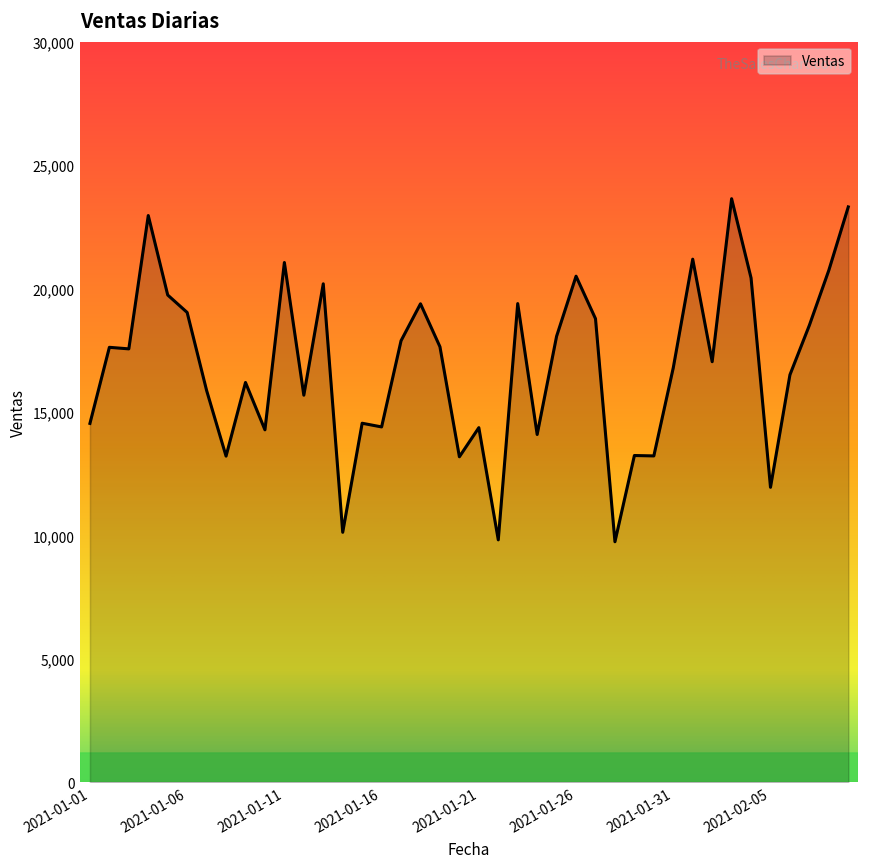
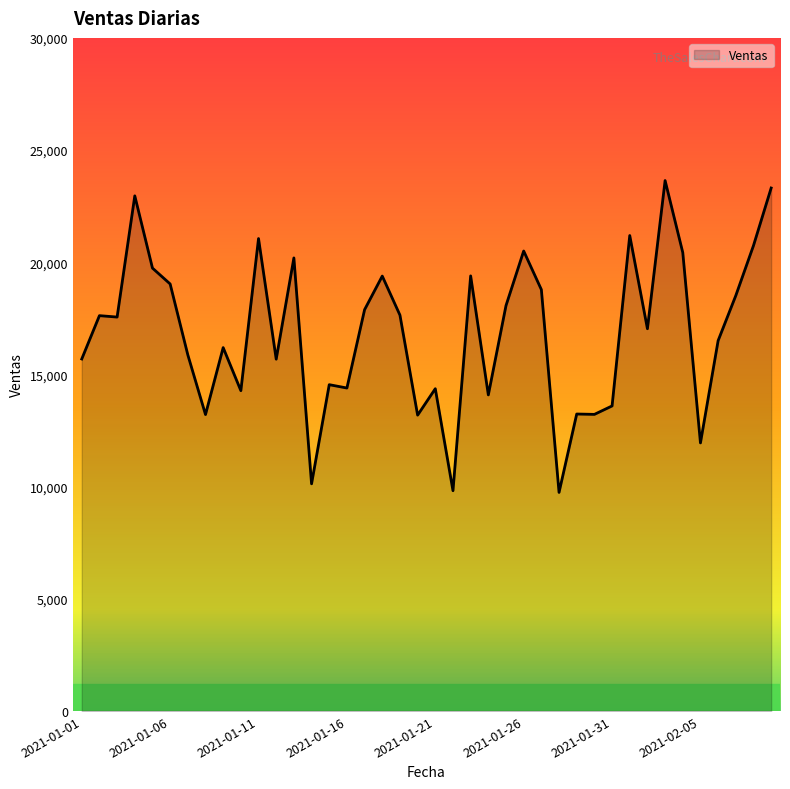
  {
-   "2021-01-01": "14,500",
+   "2021-01-01": "15,700",
    "2021-01-06": "19,000",
    "2021-01-11": "21,100",
    "2021-01-16": "14,400",
    "2021-01-21": "14,400",
    "2021-01-26": "20,500",
-   "2021-01-31": "16,800",
+   "2021-01-31": "13,600",
    "2021-02-05": "11,900"
  }
